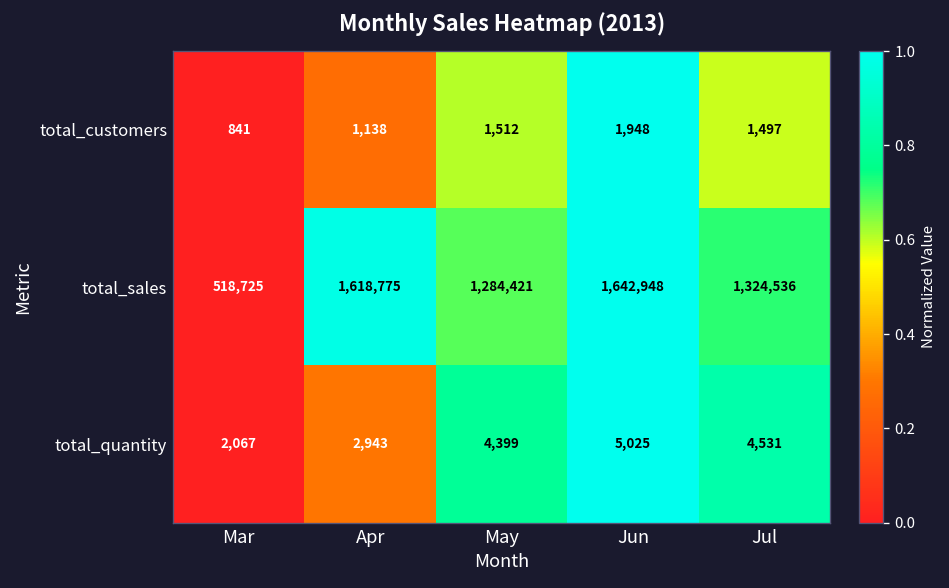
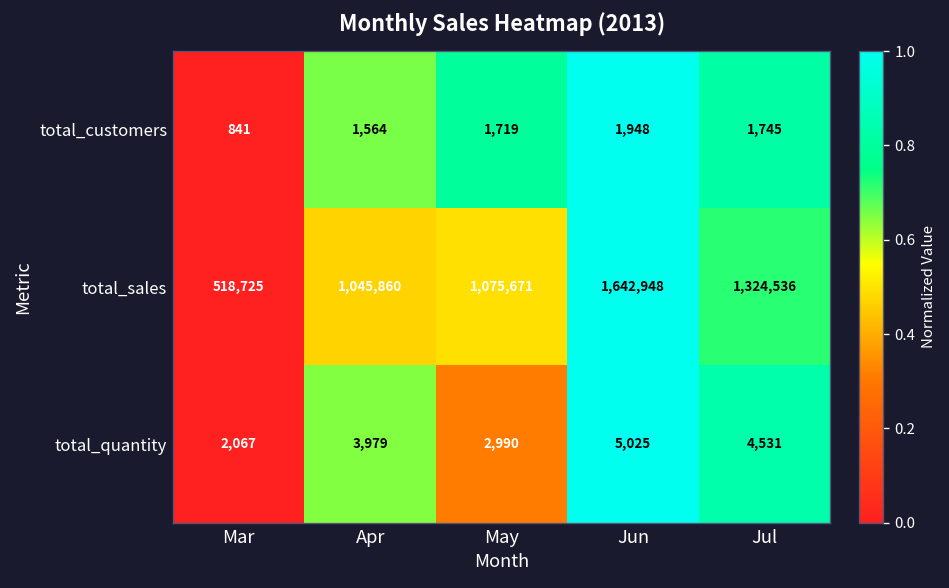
  {
    "total_customers": {
      "Mar": "841",
-     "Apr": "1,138",
-     "May": "1,512",
+     "Apr": "1,564",
+     "May": "1,719",
      "Jun": "1,948",
-     "Jul": "1,497"
+     "Jul": "1,745"
    },
    "total_sales": {
      "Mar": "518,725",
-     "Apr": "1,618,775",
-     "May": "1,284,421",
+     "Apr": "1,045,860",
+     "May": "1,075,671",
      "Jun": "1,642,948",
      "Jul": "1,324,536"
    },
    "total_quantity": {
      "Mar": "2,067",
-     "Apr": "2,943",
-     "May": "4,399",
+     "Apr": "3,979",
+     "May": "2,990",
      "Jun": "5,025",
      "Jul": "4,531"
    }
  }
